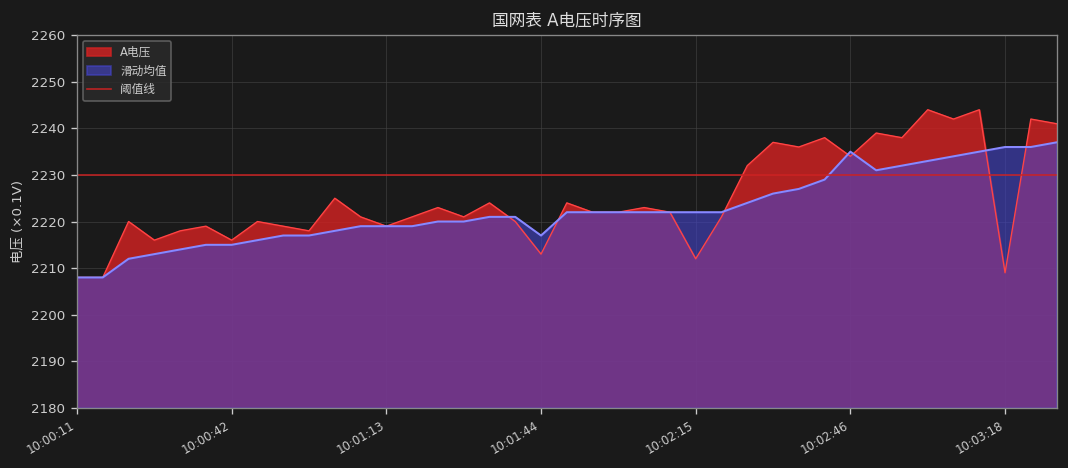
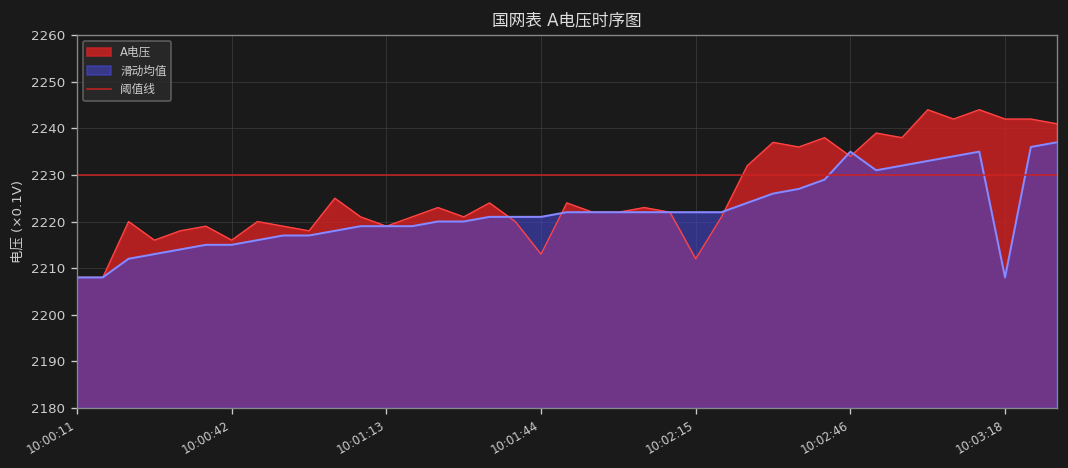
  {
    "A电压": {
      "10:00:42": 2216,
      "10:01:44": 2213,
      "10:02:15": 2212,
      "10:02:46": 2234,
-     "10:03:18": 2209
+     "10:03:18": 2242
    },
    "滑动均值": {
      "10:00:42": 2215,
-     "10:01:44": 2217,
+     "10:01:44": 2221,
      "10:02:15": 2222,
      "10:02:46": 2235,
-     "10:03:18": 2236
+     "10:03:18": 2208
    }
  }
